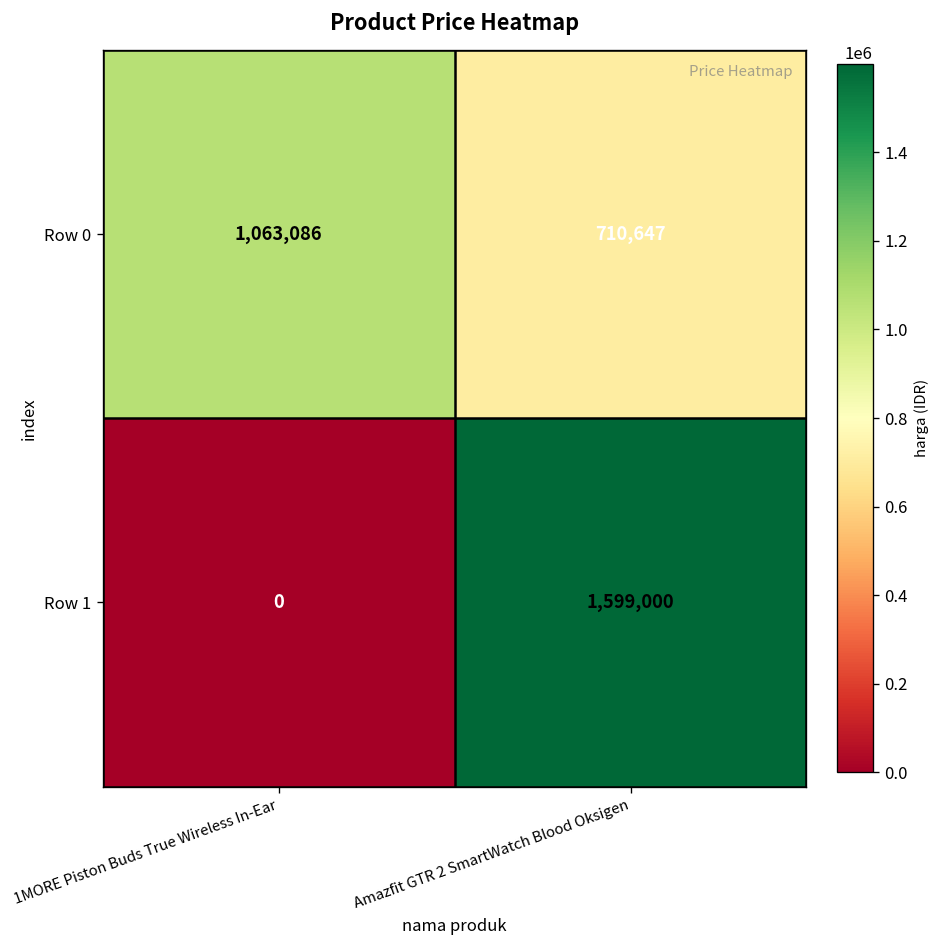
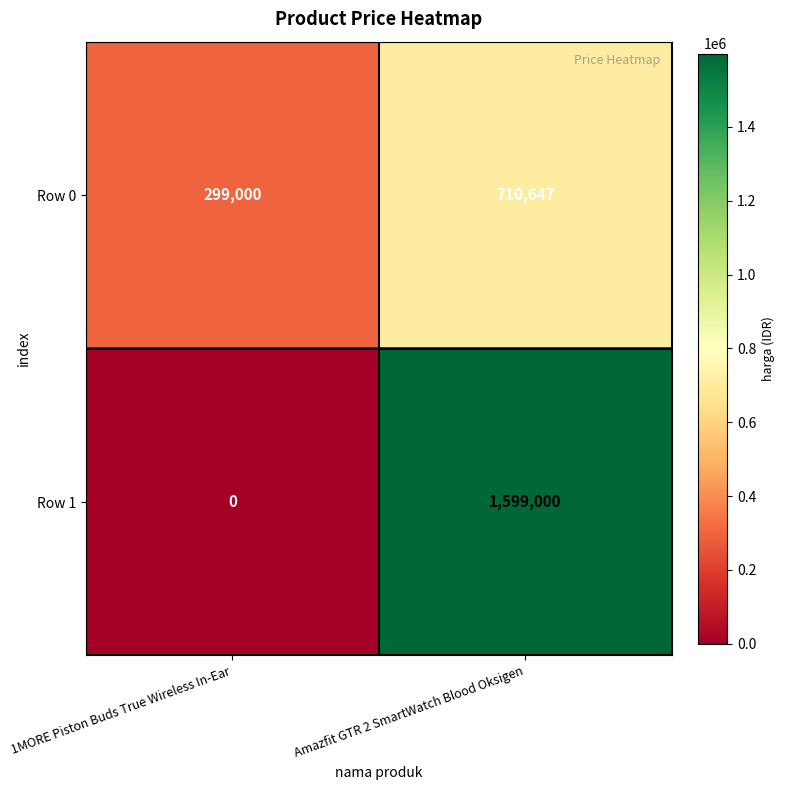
  {
    "Row 0": {
-     "1MORE Piston Buds True Wireless In-Ear": "1,063,086"
+     "1MORE Piston Buds True Wireless In-Ear": "299,000"
    },
    "Row 1": {
      "1MORE Piston Buds True Wireless In-Ear": "0",
      "Amazfit GTR 2 SmartWatch Blood Oksigen": "1,599,000"
    }
  }
